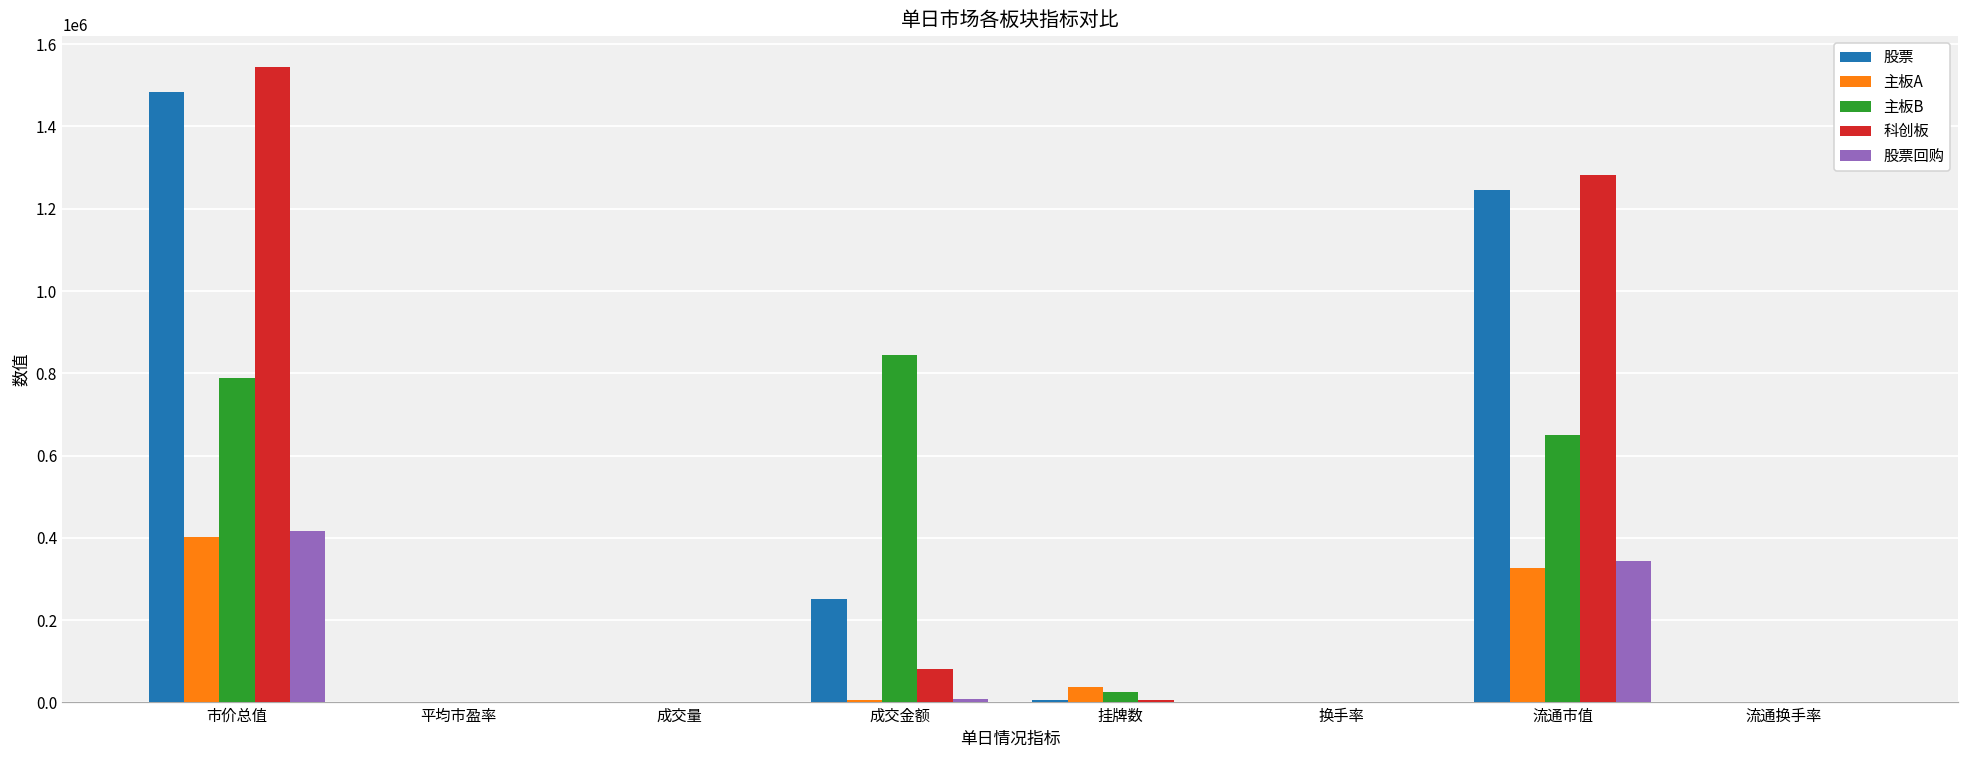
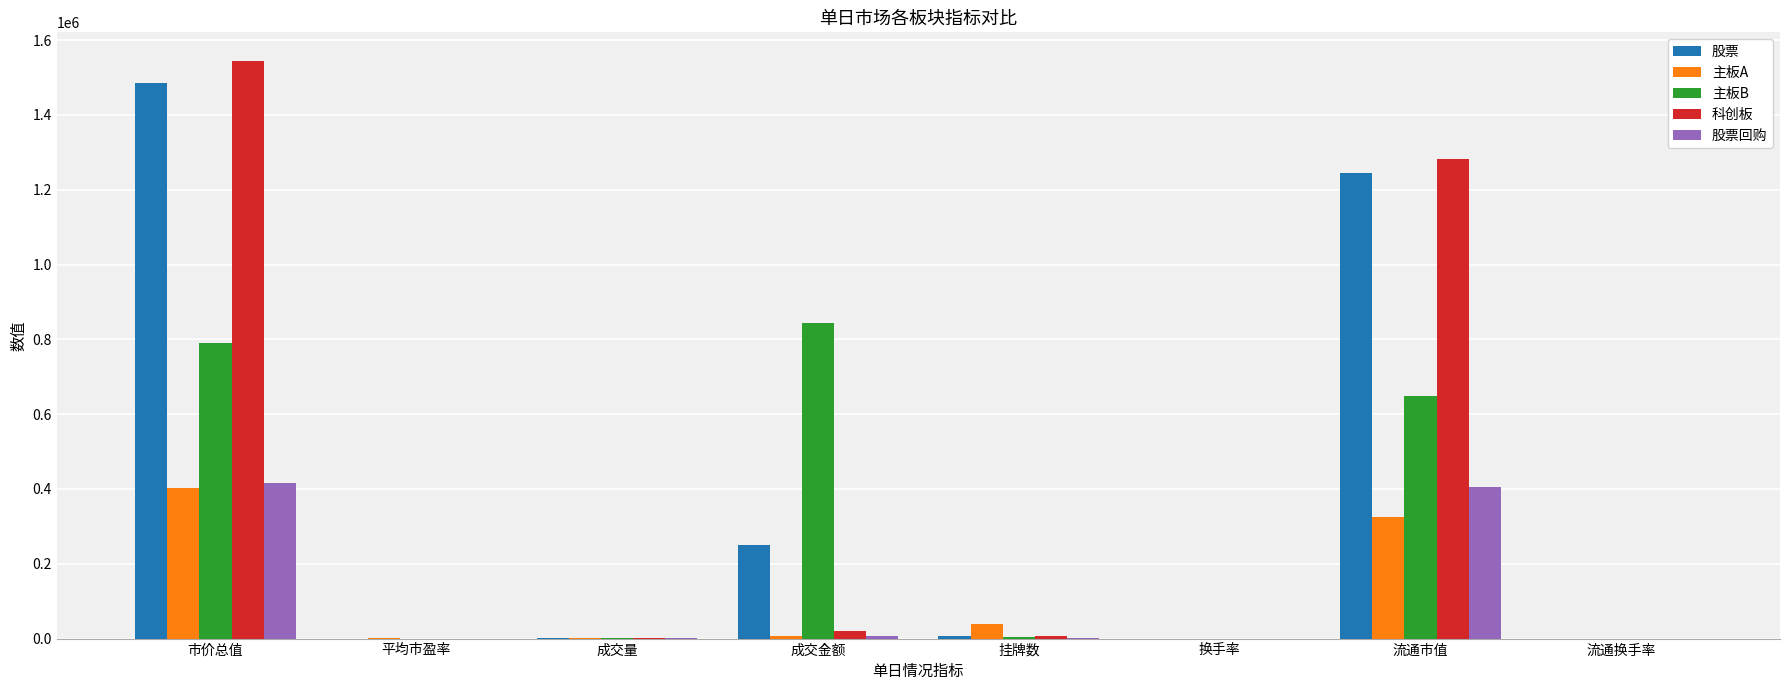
  {
    "股票": {
      "市价总值": 1480000,
      "成交金额": 250000,
      "流通市值": 1250000
    },
    "主板A": {
      "市价总值": 400000,
      "挂牌数": 40000,
      "流通市值": 330000
    },
    "主板B": {
      "市价总值": 790000,
      "成交金额": 840000,
-     "挂牌数": 30000,
+     "挂牌数": 0,
      "流通市值": 650000
    },
    "科创板": {
      "市价总值": 1540000,
-     "成交金额": 80000,
+     "成交金额": 20000,
      "流通市值": 1280000
    },
    "股票回购": {
      "市价总值": 420000,
      "成交金额": 10000,
-     "流通市值": 340000
+     "流通市值": 400000
    }
  }
